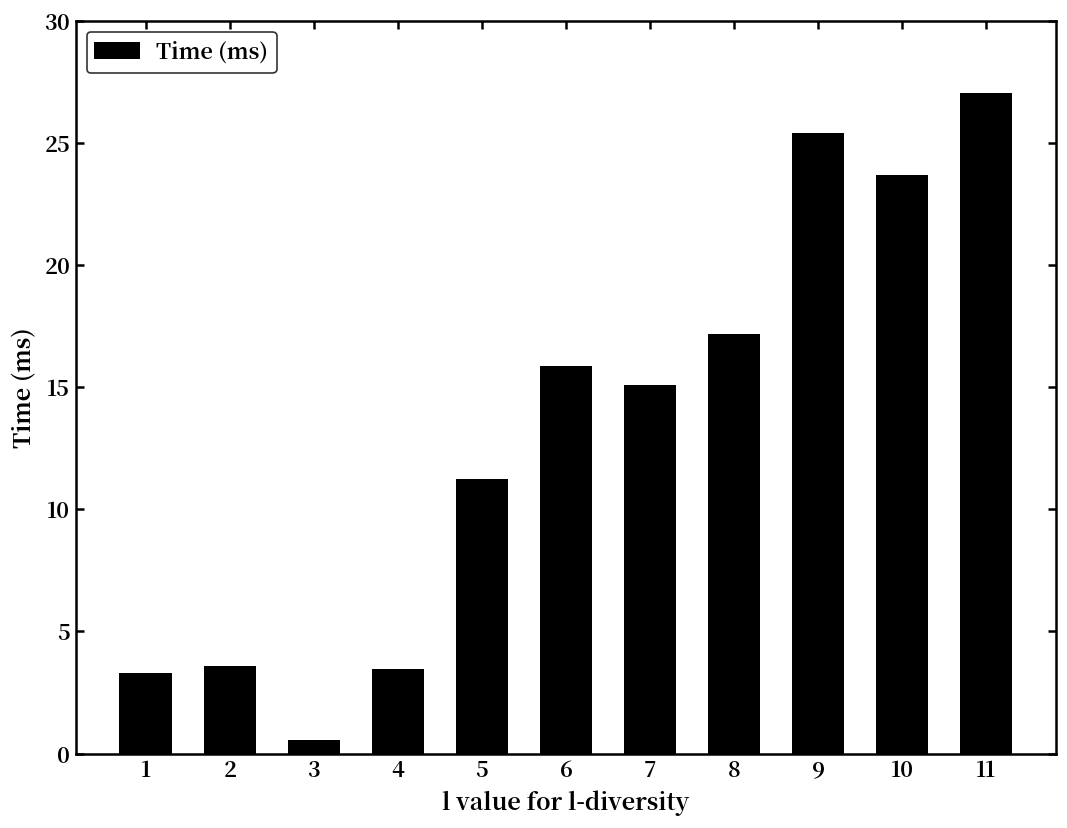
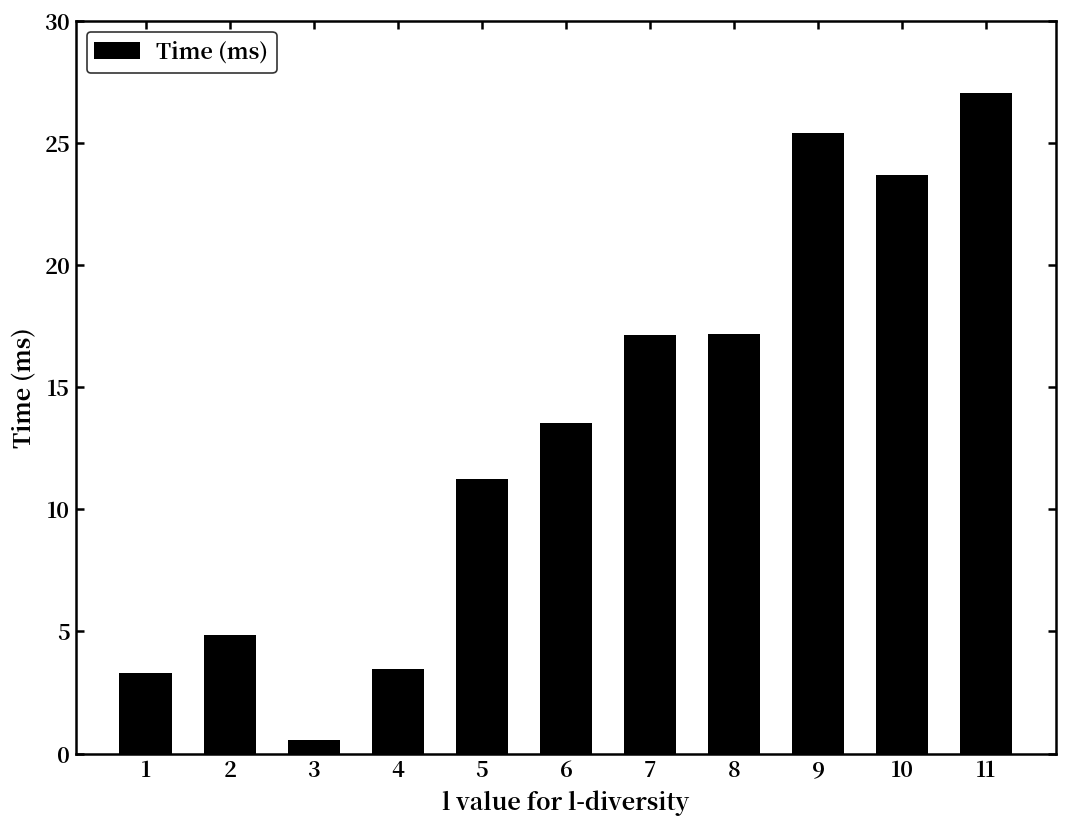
  {
    "1": 3.3,
-   "2": 3.5,
+   "2": 4.8,
    "3": 0.5,
    "4": 3.4,
    "5": 11.2,
-   "6": 15.8,
-   "7": 15.0,
+   "6": 13.5,
+   "7": 17.1,
    "8": 17.2,
    "9": 25.4,
    "10": 23.7,
    "11": 27.0
  }
